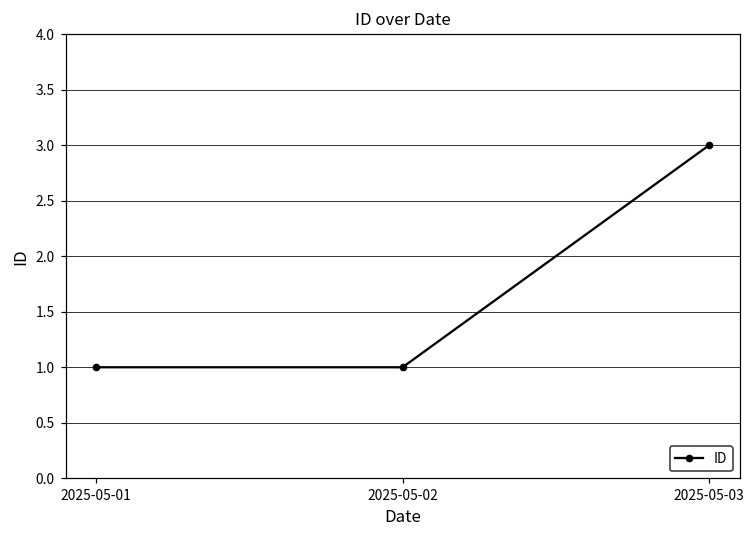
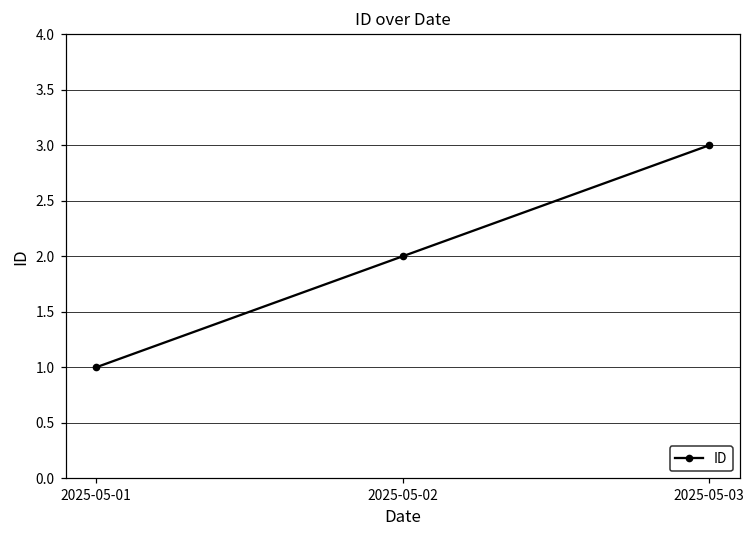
  {
    "2025-05-01": 1,
-   "2025-05-02": 1,
+   "2025-05-02": 2,
    "2025-05-03": 3
  }
